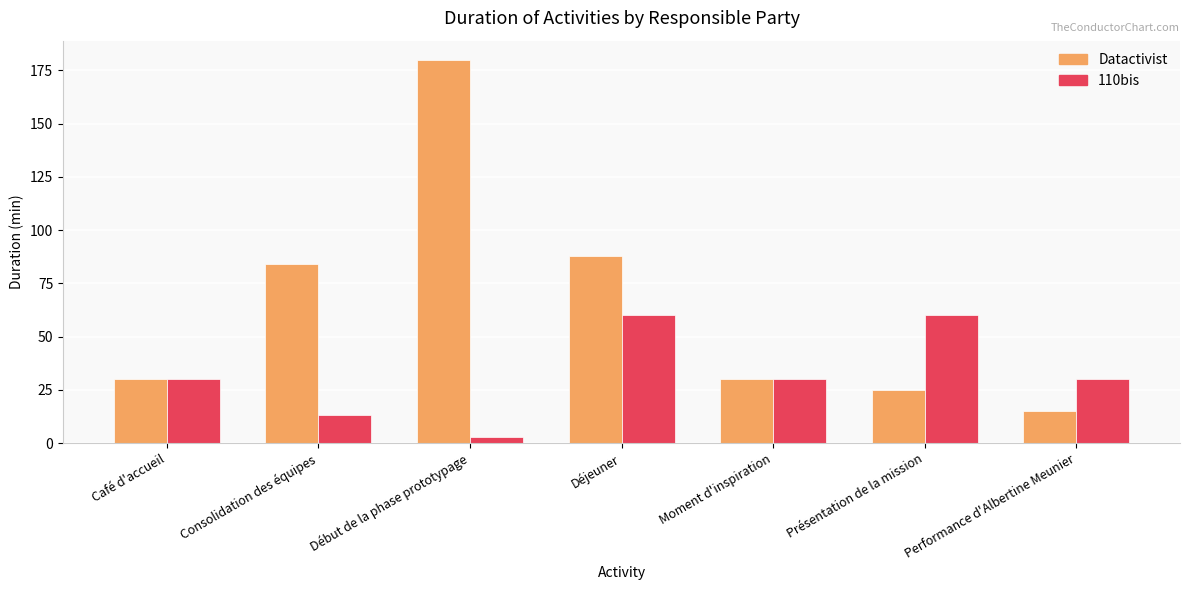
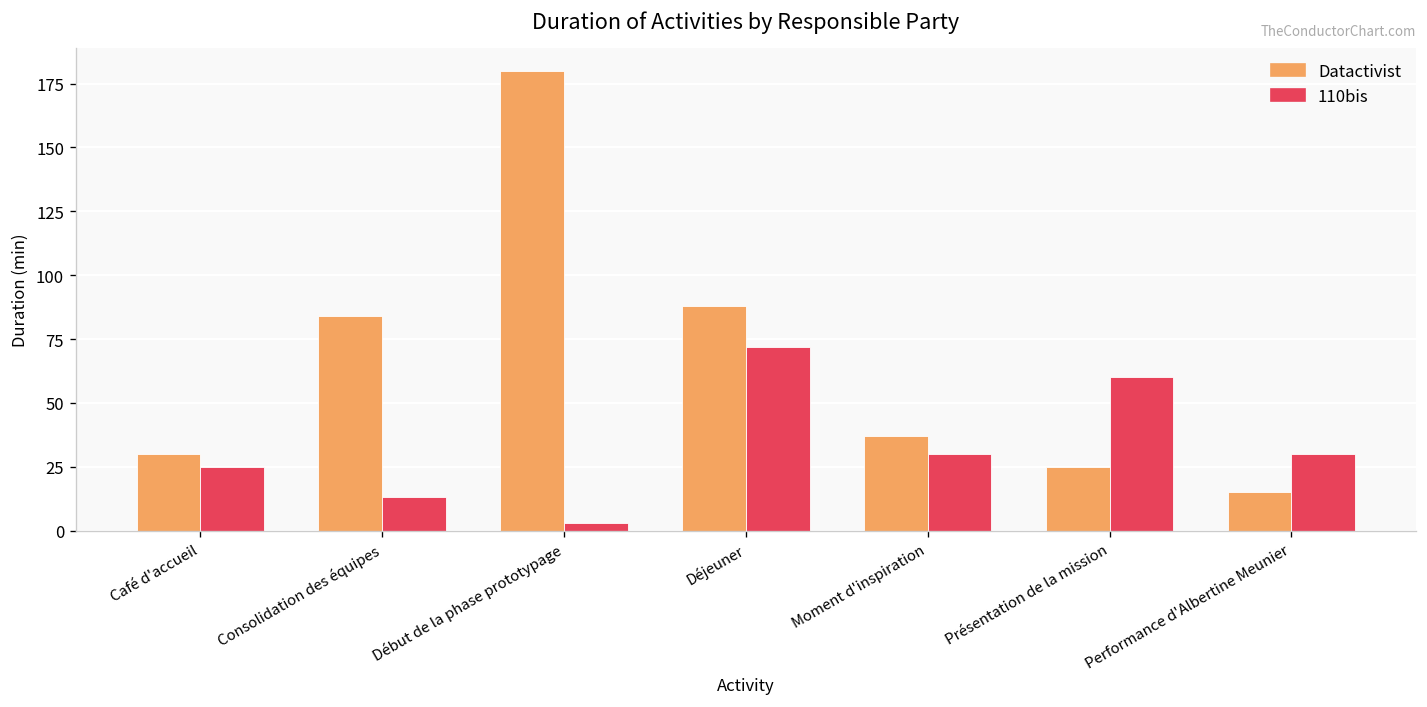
  {
    "Datactivist": {
      "Café d'accueil": 30,
      "Consolidation des équipes": 84,
      "Début de la phase prototypage": 180,
      "Déjeuner": 88,
-     "Moment d'inspiration": 30,
+     "Moment d'inspiration": 37,
      "Présentation de la mission": 25,
      "Performance d'Albertine Meunier": 15
    },
    "110bis": {
-     "Café d'accueil": 30,
+     "Café d'accueil": 25,
      "Consolidation des équipes": 13,
      "Début de la phase prototypage": 3,
-     "Déjeuner": 60,
+     "Déjeuner": 72,
      "Moment d'inspiration": 30,
      "Présentation de la mission": 60,
      "Performance d'Albertine Meunier": 30
    }
  }
